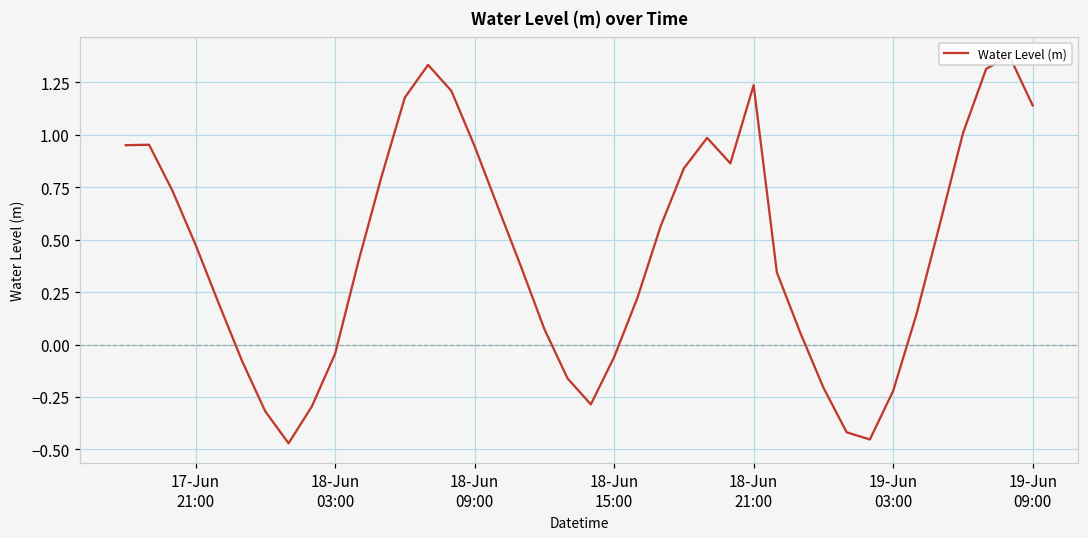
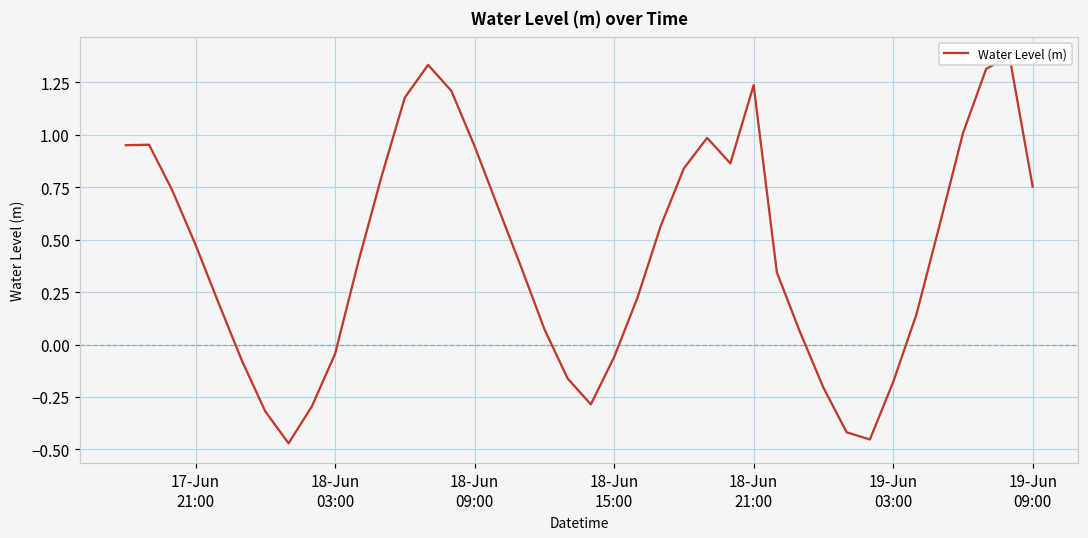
  {
    "17-Jun 21:00": 0.48,
    "18-Jun 03:00": -0.04,
    "18-Jun 09:00": 0.95,
    "18-Jun 15:00": -0.06,
    "18-Jun 21:00": 1.24,
-   "19-Jun 03:00": -0.22,
-   "19-Jun 09:00": 1.14
+   "19-Jun 03:00": -0.18,
+   "19-Jun 09:00": 0.75
  }
